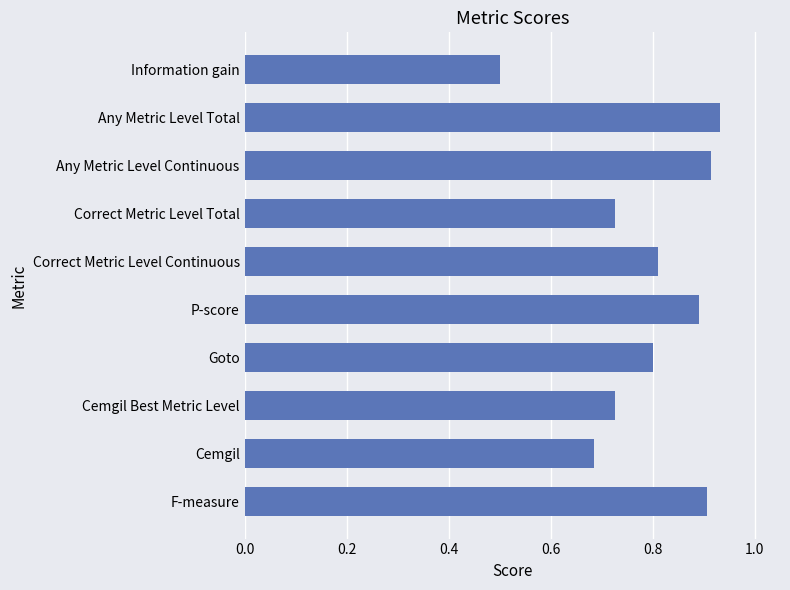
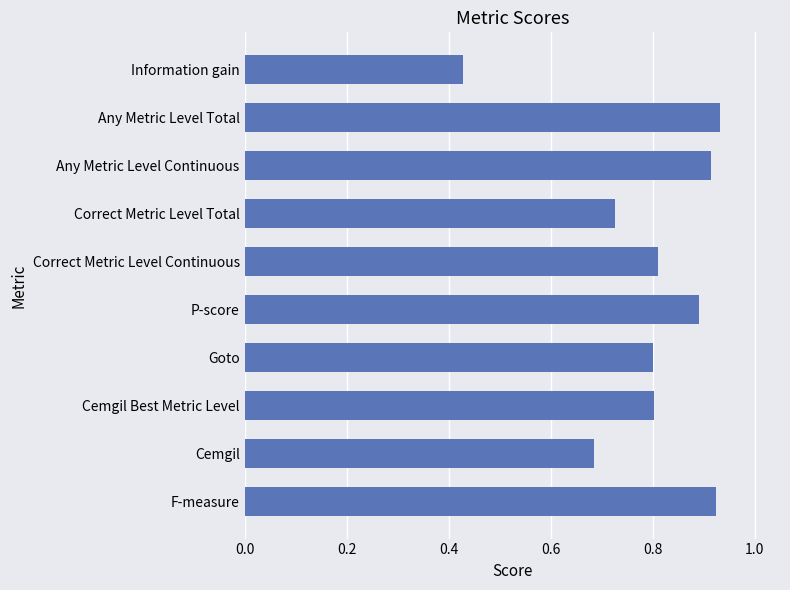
  {
-   "Information gain": 0.50,
+   "Information gain": 0.43,
    "Any Metric Level Total": 0.93,
    "Any Metric Level Continuous": 0.91,
    "Correct Metric Level Total": 0.73,
    "Correct Metric Level Continuous": 0.81,
    "P-score": 0.89,
    "Goto": 0.80,
-   "Cemgil Best Metric Level": 0.73,
+   "Cemgil Best Metric Level": 0.80,
    "Cemgil": 0.69,
-   "F-measure": 0.91
+   "F-measure": 0.93
  }
